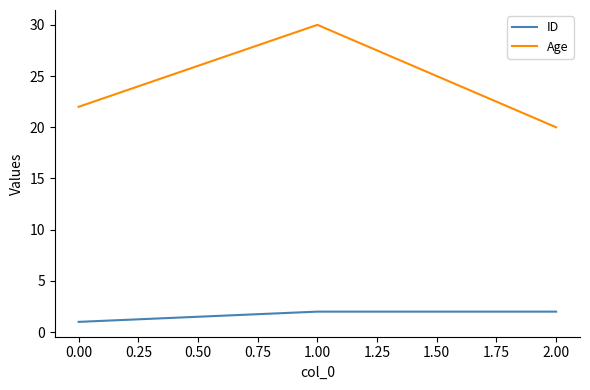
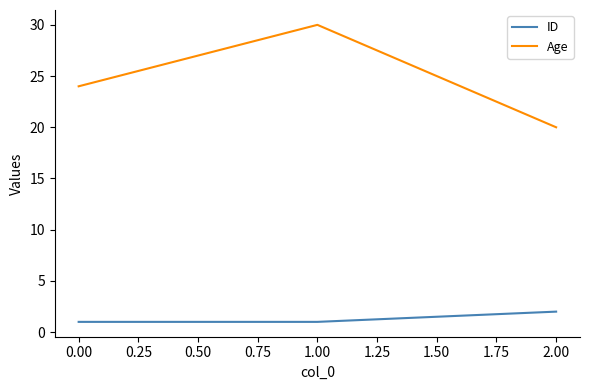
  {
    "ID": {
      "0.00": 1,
-     "1.00": 2,
+     "1.00": 1,
      "2.00": 2
    },
    "Age": {
-     "0.00": 22,
+     "0.00": 24,
      "1.00": 30,
      "2.00": 20
    }
  }
